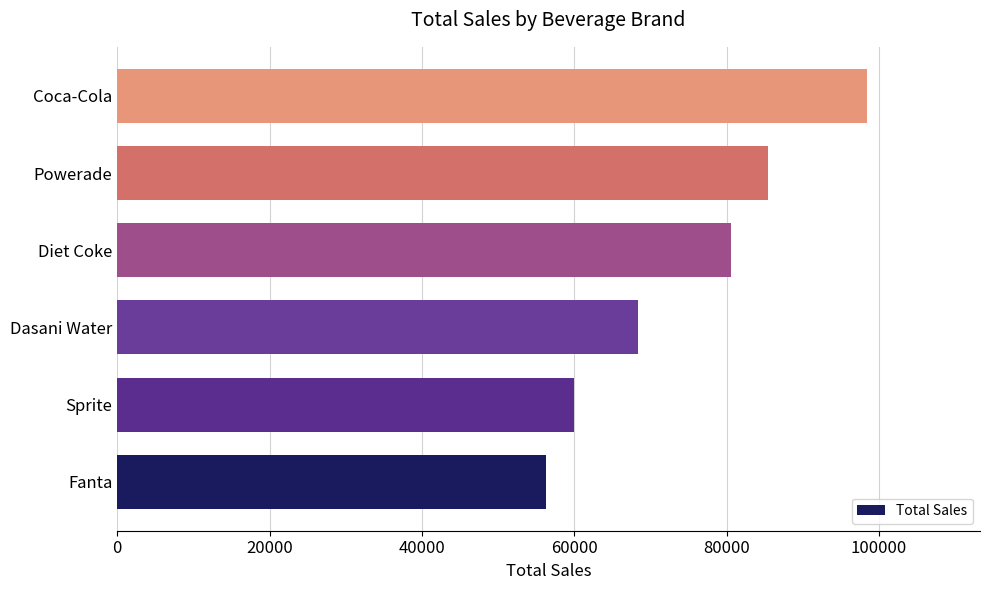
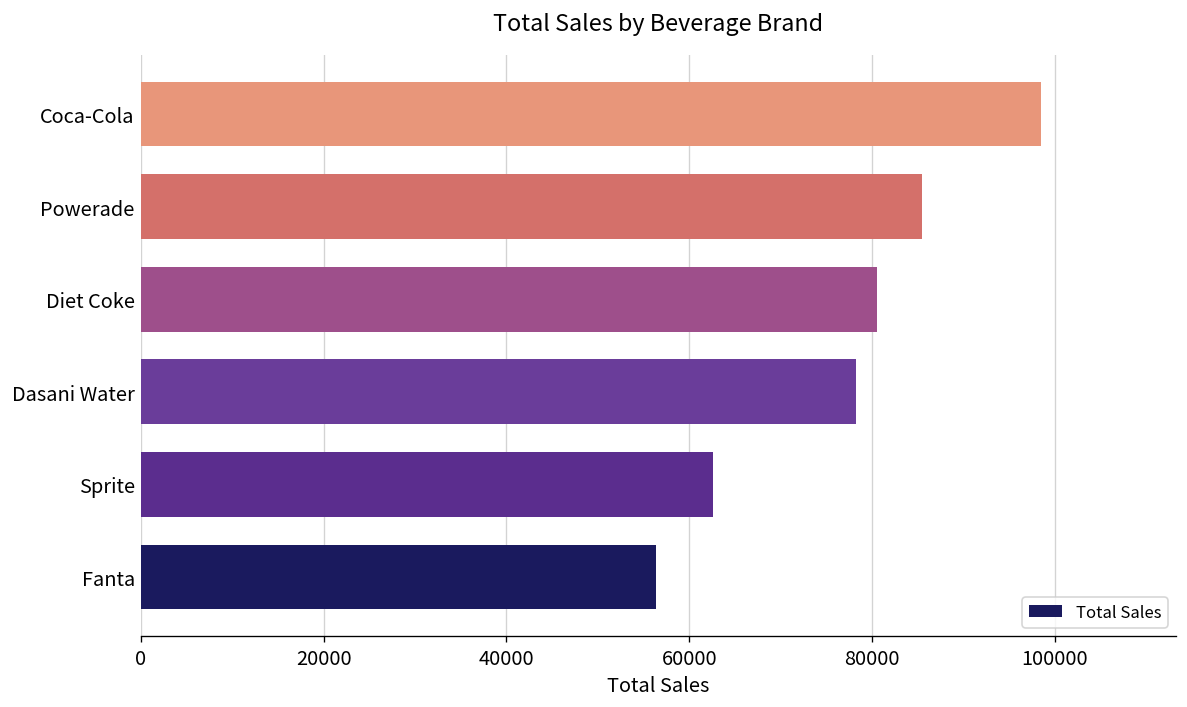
  {
    "Coca-Cola": 98000,
    "Powerade": 85000,
    "Diet Coke": 81000,
-   "Dasani Water": 68000,
-   "Sprite": 60000,
+   "Dasani Water": 78000,
+   "Sprite": 63000,
    "Fanta": 56000
  }
